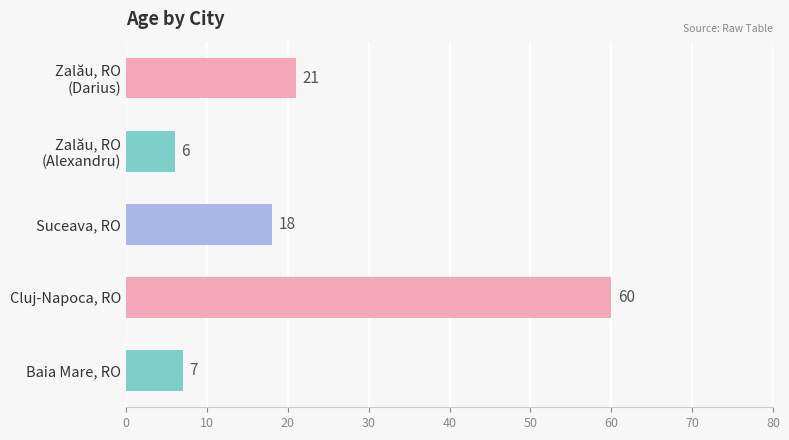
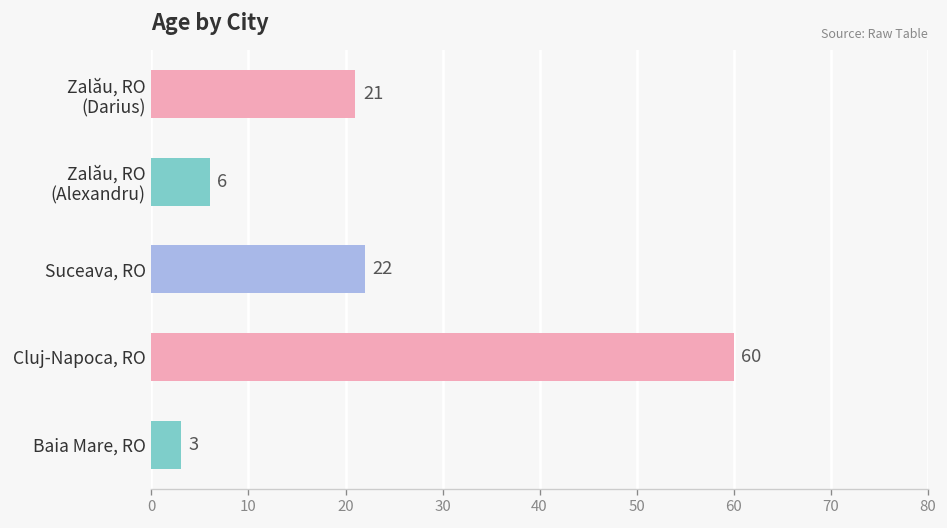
  {
    "Zalău, RO (Darius)": 21,
    "Zalău, RO (Alexandru)": 6,
-   "Suceava, RO": 18,
+   "Suceava, RO": 22,
    "Cluj-Napoca, RO": 60,
-   "Baia Mare, RO": 7
+   "Baia Mare, RO": 3
  }
